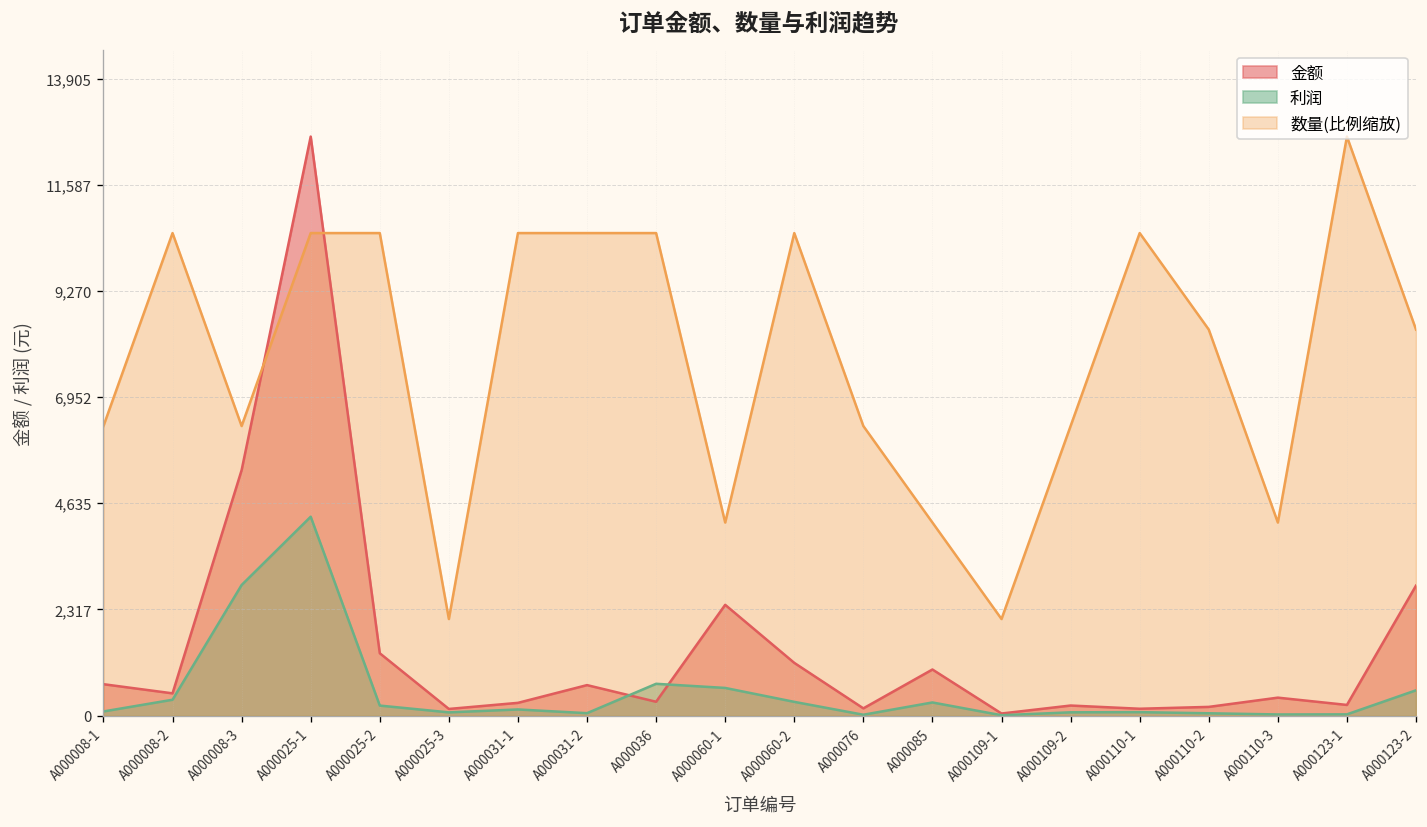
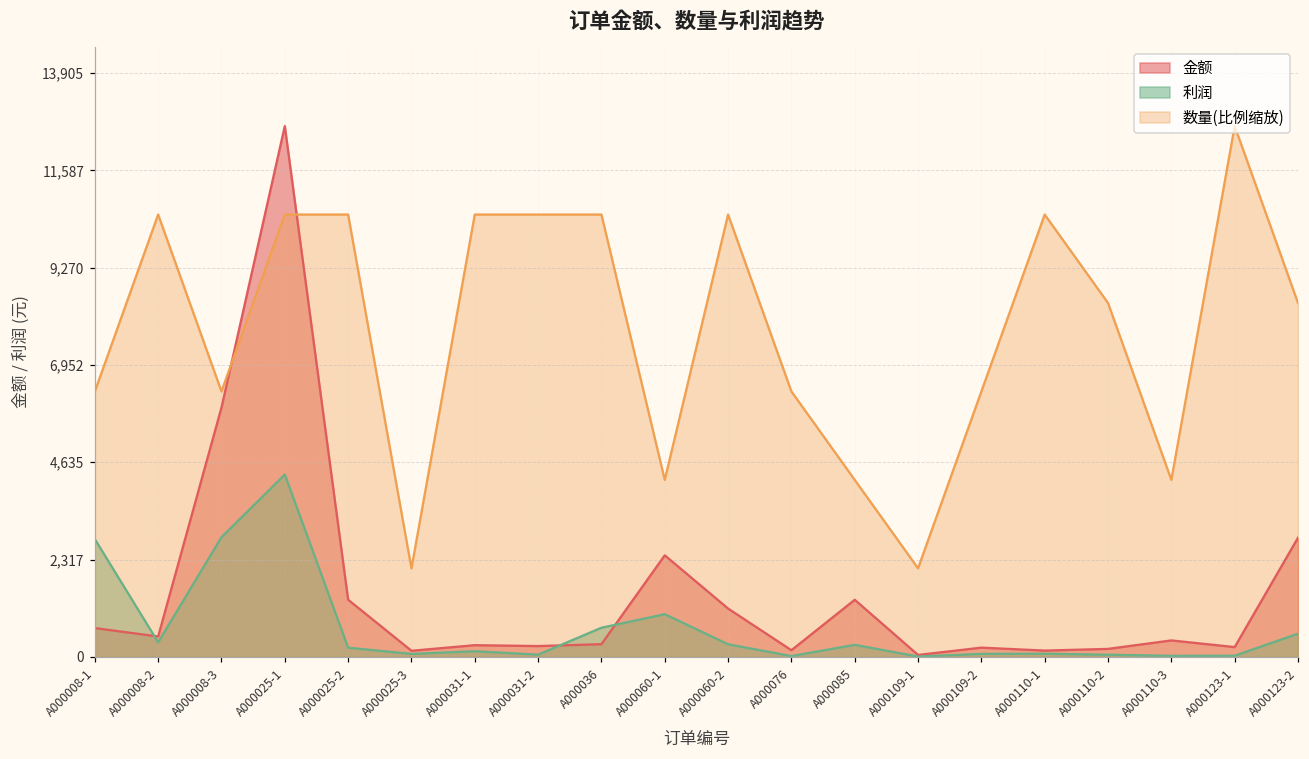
  {
    "金额": {
      "A000008-1": "700",
      "A000008-2": "500",
-     "A000008-3": "5,400",
+     "A000008-3": "5,900",
      "A000025-1": "12,600",
      "A000025-2": "1,400",
      "A000025-3": "100",
      "A000031-1": "300",
-     "A000031-2": "700",
+     "A000031-2": "300",
      "A000036": "300",
      "A000060-1": "2,400",
      "A000060-2": "1,100",
      "A000076": "200",
-     "A000085": "1,000",
+     "A000085": "1,400",
      "A000109-2": "200",
      "A000110-1": "100",
      "A000110-2": "200",
      "A000110-3": "400",
      "A000123-1": "200",
      "A000123-2": "2,800"
    },
    "利润": {
-     "A000008-1": "100",
+     "A000008-1": "2,800",
      "A000008-2": "300",
      "A000008-3": "2,800",
      "A000025-1": "4,300",
      "A000025-2": "200",
      "A000025-3": "100",
      "A000031-1": "100",
      "A000031-2": "100",
      "A000036": "700",
-     "A000060-1": "600",
+     "A000060-1": "1,000",
      "A000060-2": "300",
      "A000076": "0",
      "A000085": "300",
      "A000109-2": "100",
      "A000110-1": "100",
      "A000110-2": "0",
      "A000110-3": "0",
      "A000123-1": "0",
      "A000123-2": "600"
    },
    "数量(比例缩放)": {
      "A000008-1": "6,300",
      "A000008-2": "10,500",
      "A000008-3": "6,300",
      "A000025-1": "10,500",
      "A000025-2": "10,500",
      "A000025-3": "2,100",
      "A000031-1": "10,500",
      "A000031-2": "10,500",
      "A000036": "10,500",
      "A000060-1": "4,200",
      "A000060-2": "10,500",
      "A000076": "6,300",
      "A000085": "4,200",
      "A000109-1": "2,100",
      "A000109-2": "6,300",
      "A000110-1": "10,500",
      "A000110-2": "8,400",
      "A000110-3": "4,200",
      "A000123-2": "8,400"
    }
  }
